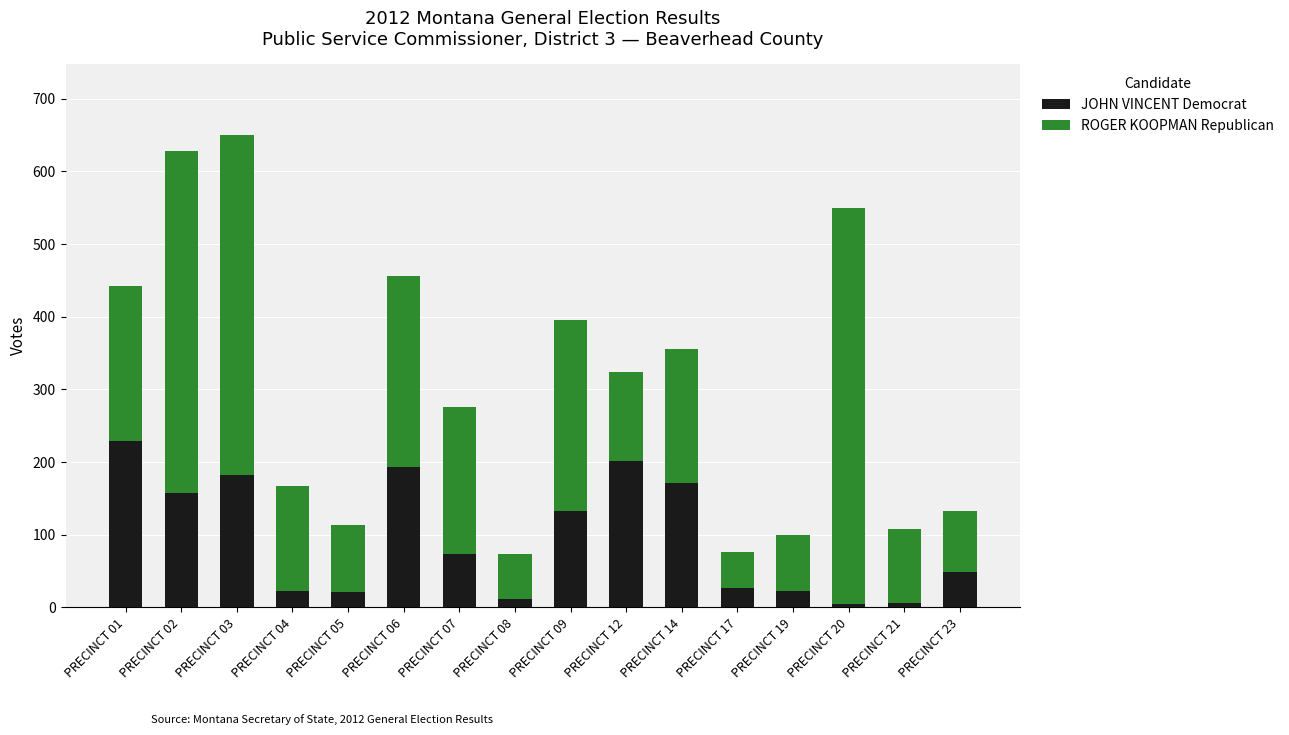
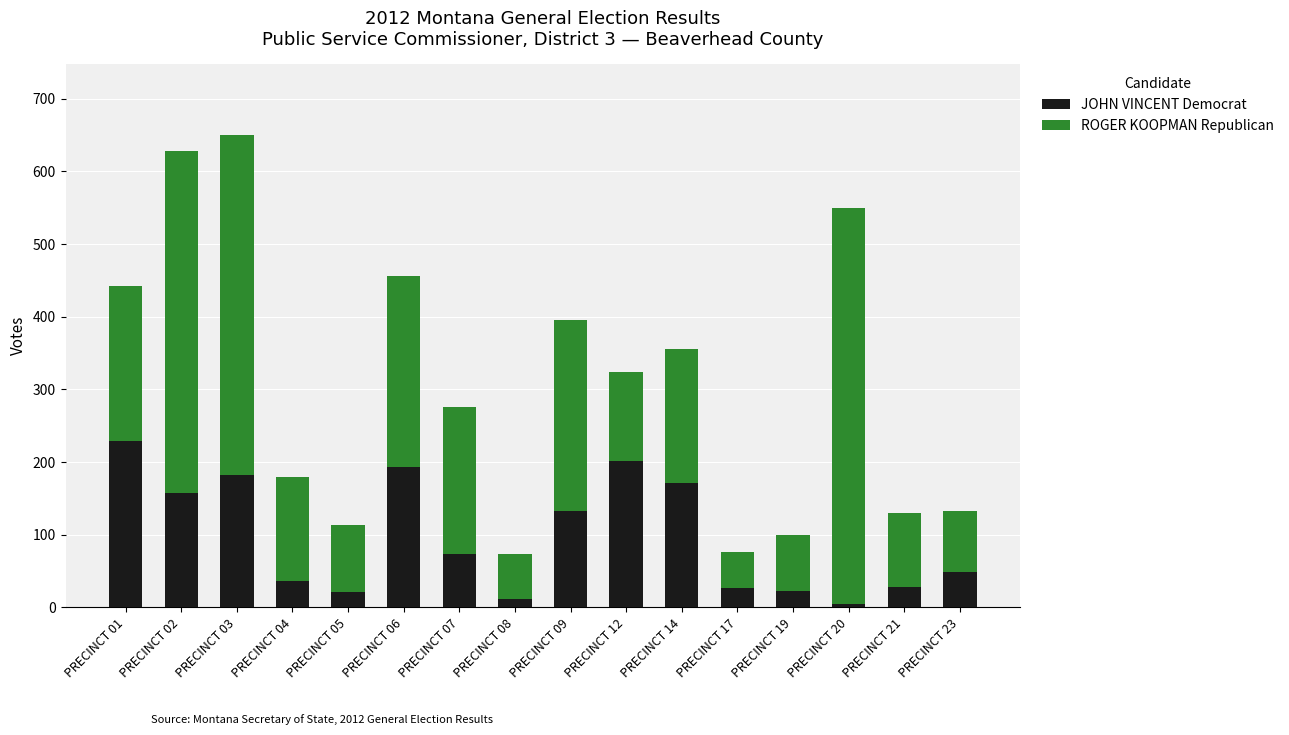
  {
    "JOHN VINCENT Democrat": {
      "PRECINCT 01": 230,
      "PRECINCT 02": 160,
      "PRECINCT 03": 180,
-     "PRECINCT 04": 20,
+     "PRECINCT 04": 40,
      "PRECINCT 05": 20,
      "PRECINCT 06": 190,
      "PRECINCT 07": 70,
      "PRECINCT 08": 10,
      "PRECINCT 09": 130,
      "PRECINCT 12": 200,
      "PRECINCT 14": 170,
      "PRECINCT 17": 30,
      "PRECINCT 19": 20,
      "PRECINCT 20": 10,
-     "PRECINCT 21": 10,
+     "PRECINCT 21": 30,
      "PRECINCT 23": 50
    },
    "ROGER KOOPMAN Republican": {
      "PRECINCT 01": 210,
      "PRECINCT 02": 470,
      "PRECINCT 03": 470,
      "PRECINCT 04": 140,
      "PRECINCT 05": 90,
      "PRECINCT 06": 260,
      "PRECINCT 07": 200,
      "PRECINCT 08": 60,
      "PRECINCT 09": 260,
      "PRECINCT 12": 120,
      "PRECINCT 14": 190,
      "PRECINCT 17": 50,
      "PRECINCT 19": 80,
      "PRECINCT 20": 540,
      "PRECINCT 21": 100,
      "PRECINCT 23": 80
    }
  }
